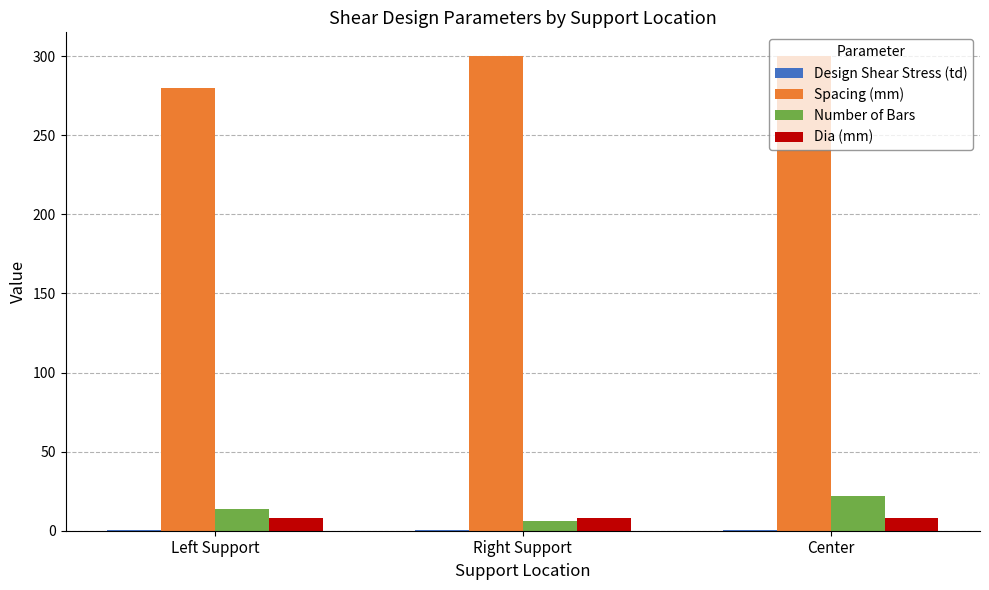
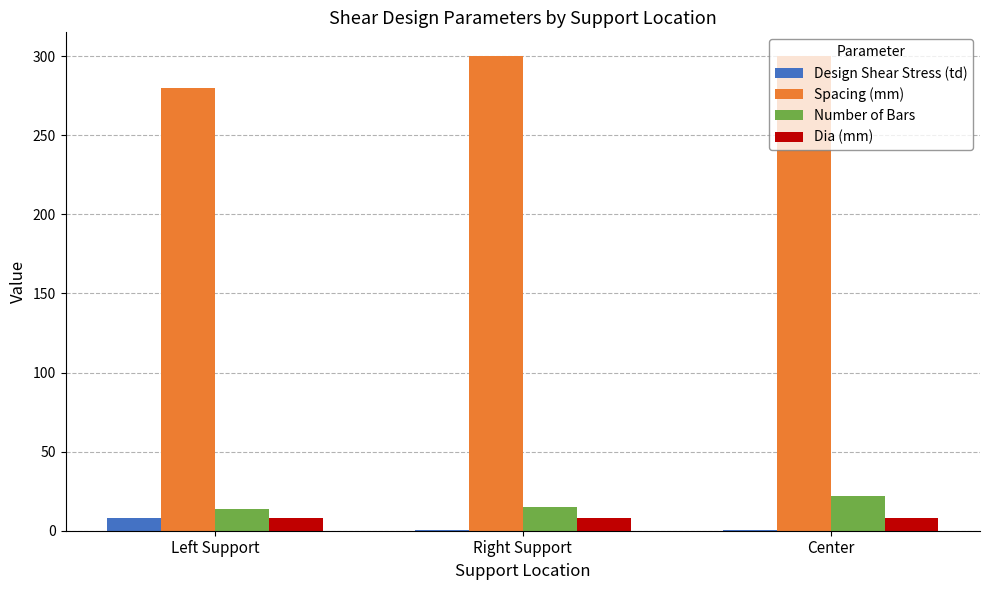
  {
    "Design Shear Stress (td)": {
-     "Left Support": 1
+     "Left Support": 8
    },
    "Spacing (mm)": {
      "Left Support": 280,
      "Right Support": 300
    },
    "Number of Bars": {
      "Left Support": 14,
-     "Right Support": 6,
+     "Right Support": 15,
      "Center": 22
    },
    "Dia (mm)": {
      "Left Support": 8,
      "Right Support": 8,
      "Center": 8
    }
  }
